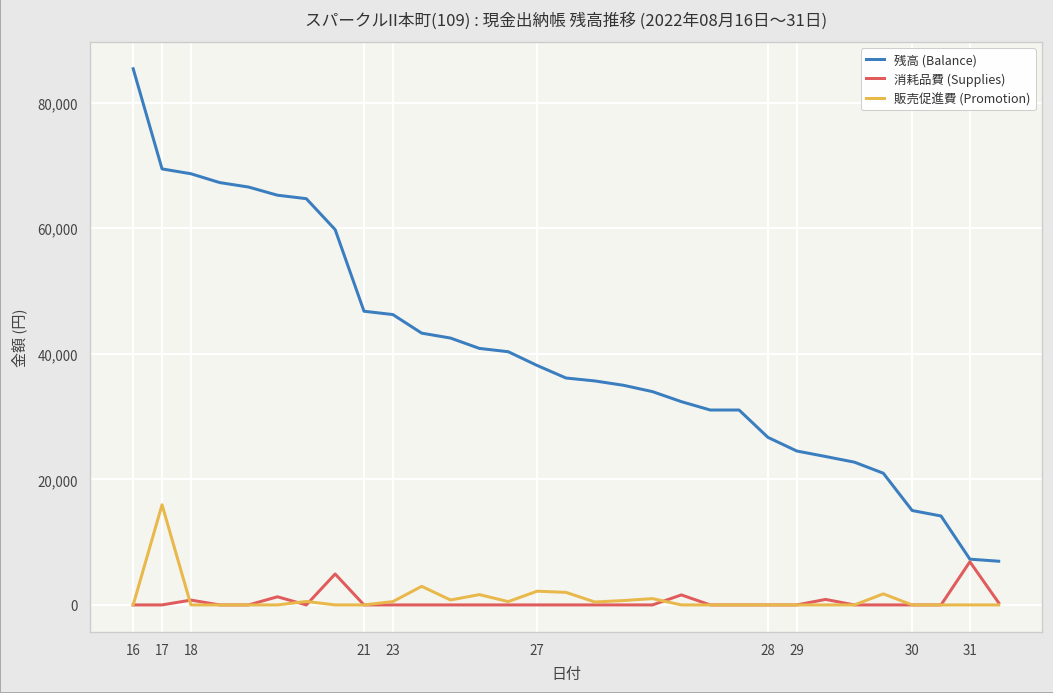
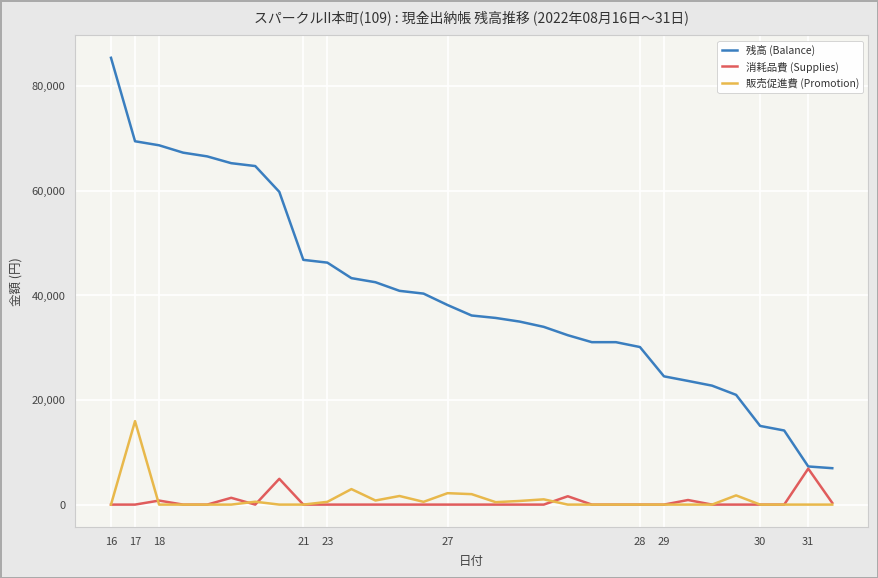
  {
    "残高 (Balance)": {
      "16": "85,000",
      "17": "69,000",
      "21": "47,000",
-     "28": "27,000"
+     "28": "30,000"
    },
    "消耗品費 (Supplies)": {
      "17": "0"
    },
    "販売促進費 (Promotion)": {
      "17": "16,000",
      "31": "0"
    }
  }
